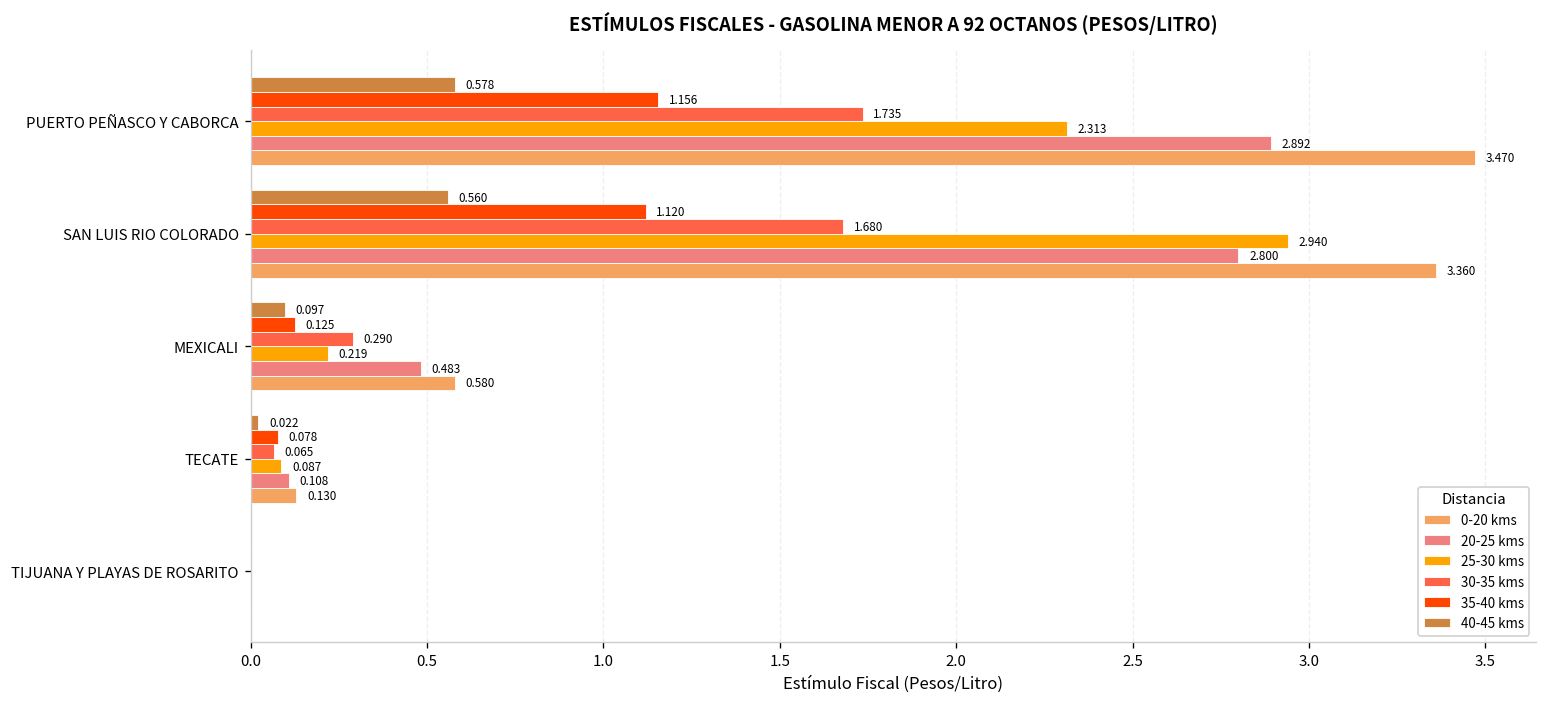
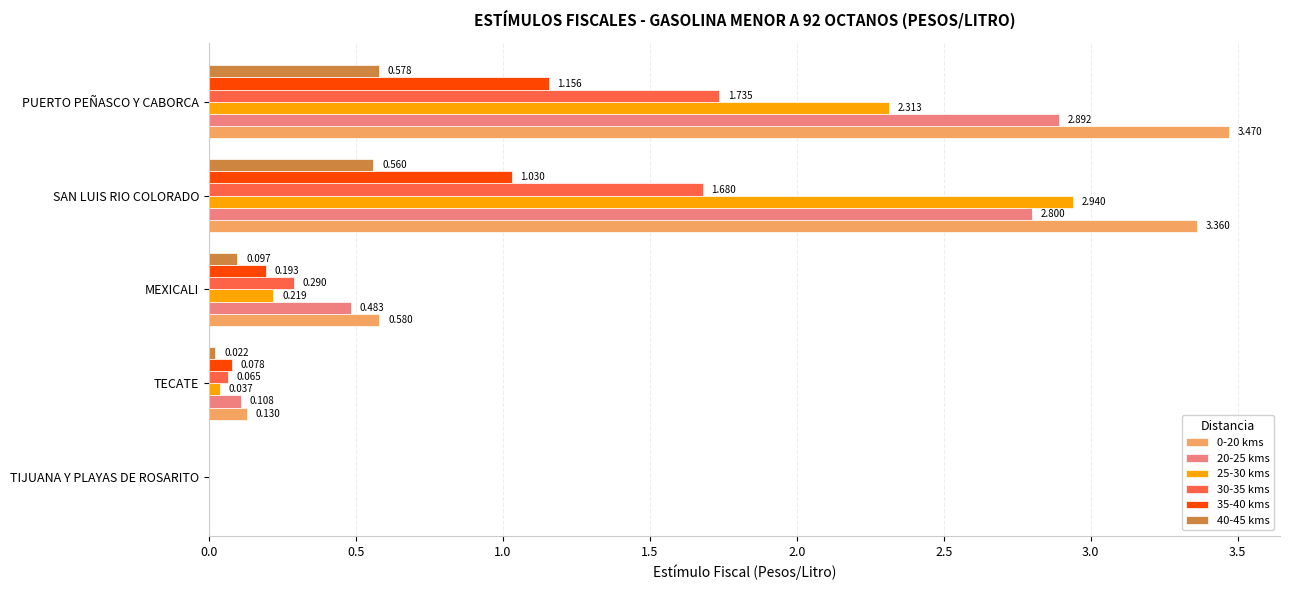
  {
    "25-30 kms": {
      "PUERTO PEÑASCO Y CABORCA": 2.313,
      "SAN LUIS RIO COLORADO": 2.940,
      "MEXICALI": 0.219,
-     "TECATE": 0.087
+     "TECATE": 0.037
    },
    "30-35 kms": {
      "PUERTO PEÑASCO Y CABORCA": 1.735,
      "SAN LUIS RIO COLORADO": 1.680,
      "MEXICALI": 0.290,
      "TECATE": 0.065
    },
    "35-40 kms": {
      "PUERTO PEÑASCO Y CABORCA": 1.156,
-     "SAN LUIS RIO COLORADO": 1.120,
-     "MEXICALI": 0.125,
+     "SAN LUIS RIO COLORADO": 1.030,
+     "MEXICALI": 0.193,
      "TECATE": 0.078
    }
  }
